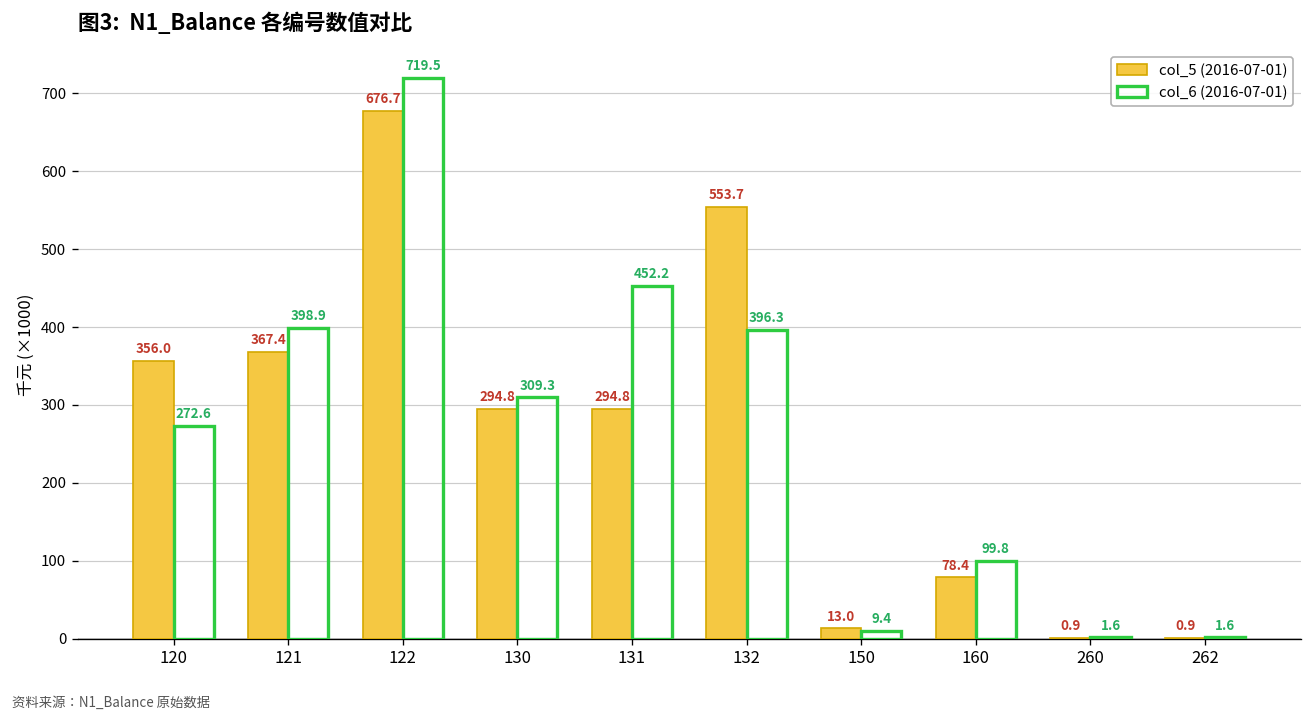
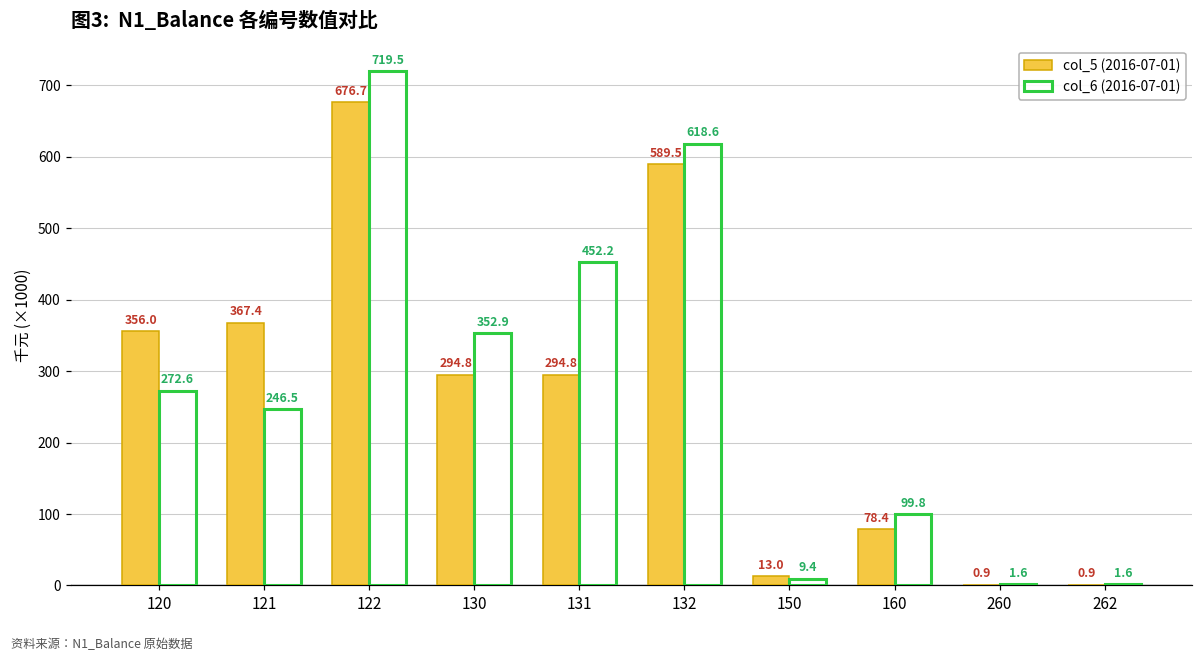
  {
    "col_5 (2016-07-01)": {
      "120": 356.0,
      "121": 367.4,
      "122": 676.7,
      "130": 294.8,
      "131": 294.8,
-     "132": 553.7,
+     "132": 589.5,
      "150": 13.0,
      "160": 78.4,
      "260": 0.9,
      "262": 0.9
    },
    "col_6 (2016-07-01)": {
      "120": 272.6,
-     "121": 398.9,
+     "121": 246.5,
      "122": 719.5,
-     "130": 309.3,
+     "130": 352.9,
      "131": 452.2,
-     "132": 396.3,
+     "132": 618.6,
      "150": 9.4,
      "160": 99.8,
      "260": 1.6,
      "262": 1.6
    }
  }
